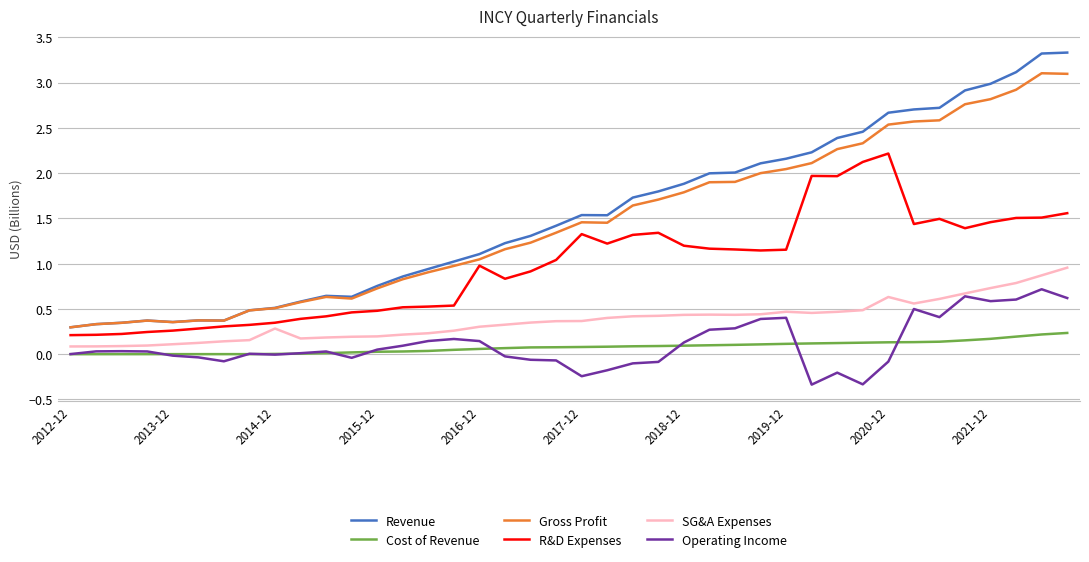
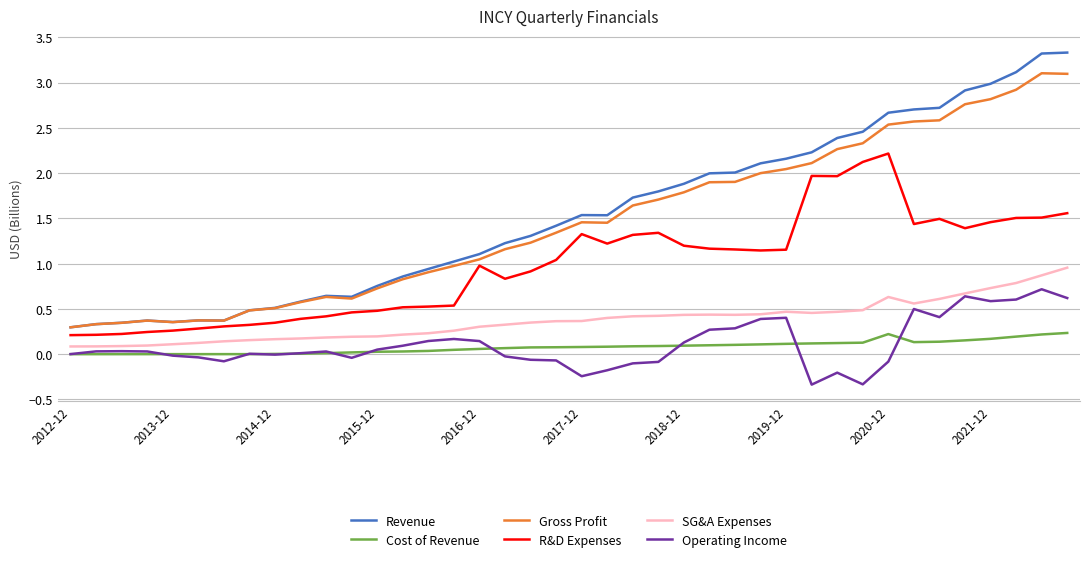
  {
    "Revenue": {
      "2016-12": 1.1,
      "2017-12": 1.5,
      "2018-12": 1.9,
      "2019-12": 2.2,
      "2020-12": 2.7,
      "2021-12": 3.0
    },
    "Cost of Revenue": {
      "2016-12": 0.1,
      "2017-12": 0.1,
      "2018-12": 0.1,
      "2019-12": 0.1,
-     "2020-12": 0.1,
+     "2020-12": 0.2,
      "2021-12": 0.2
    },
    "Gross Profit": {
      "2016-12": 1.0,
      "2017-12": 1.5,
      "2018-12": 1.8,
      "2019-12": 2.0,
      "2020-12": 2.5,
      "2021-12": 2.8
    },
    "R&D Expenses": {
      "2012-12": 0.2,
      "2013-12": 0.3,
      "2014-12": 0.3,
      "2015-12": 0.5,
      "2016-12": 1.0,
      "2017-12": 1.3,
      "2018-12": 1.2,
      "2019-12": 1.2,
      "2020-12": 2.2,
      "2021-12": 1.5
    },
    "SG&A Expenses": {
      "2012-12": 0.1,
      "2013-12": 0.1,
-     "2014-12": 0.3,
+     "2014-12": 0.2,
      "2015-12": 0.2,
      "2016-12": 0.3,
      "2017-12": 0.4,
      "2018-12": 0.4,
      "2019-12": 0.5,
      "2020-12": 0.6,
      "2021-12": 0.7
    },
    "Operating Income": {
      "2016-12": 0.1,
      "2017-12": -0.2,
      "2018-12": 0.1,
      "2019-12": 0.4,
      "2020-12": -0.1,
      "2021-12": 0.6
    }
  }
